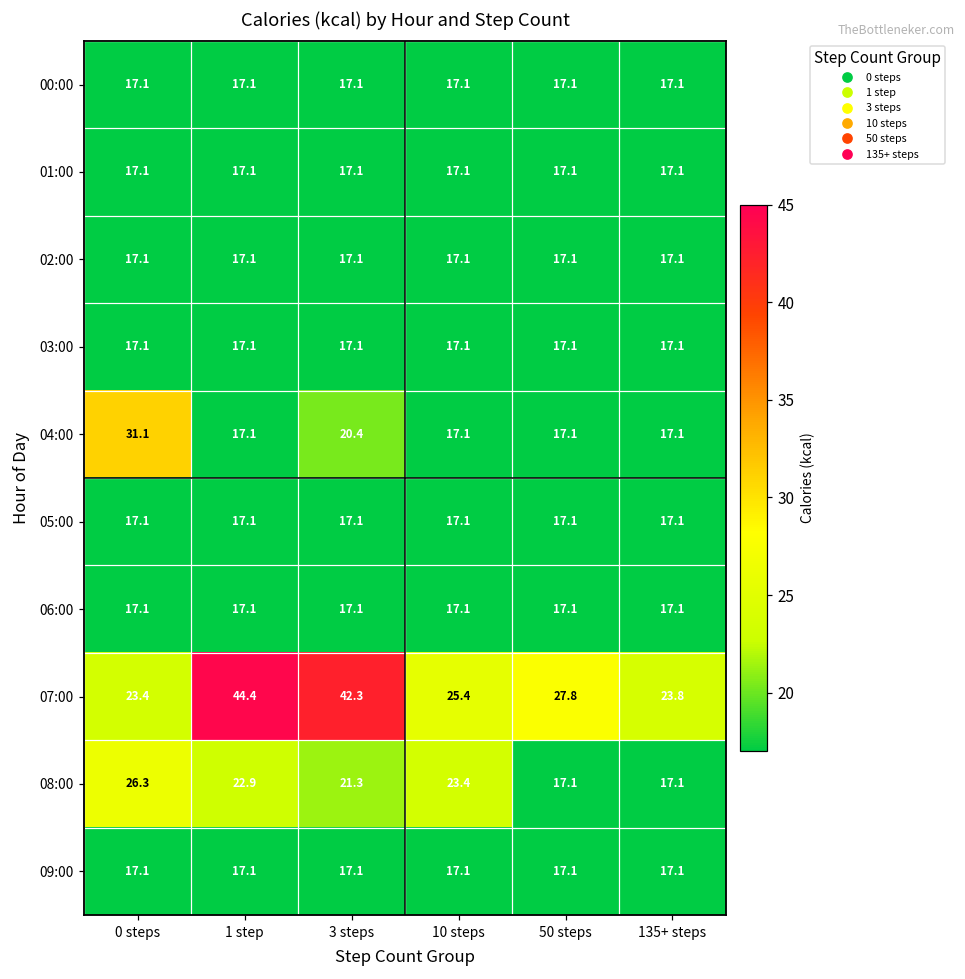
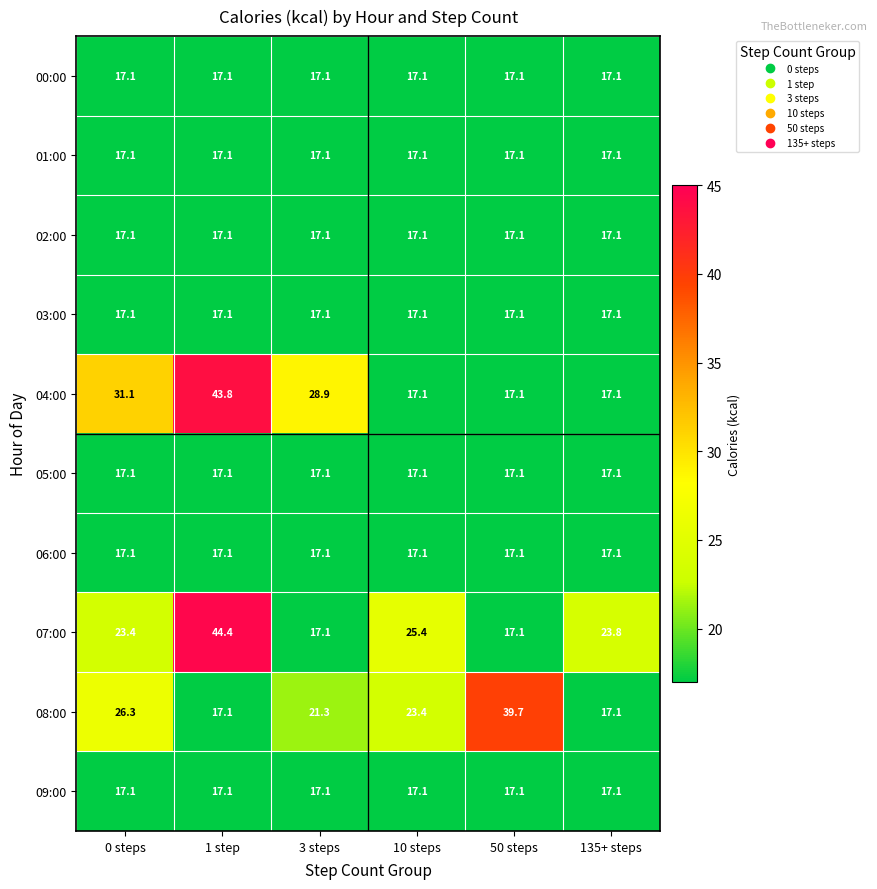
  {
    "00:00": {
      "0 steps": 17.1,
      "1 step": 17.1,
      "3 steps": 17.1,
      "10 steps": 17.1,
      "50 steps": 17.1,
      "135+ steps": 17.1
    },
    "01:00": {
      "0 steps": 17.1,
      "1 step": 17.1,
      "3 steps": 17.1,
      "10 steps": 17.1,
      "50 steps": 17.1,
      "135+ steps": 17.1
    },
    "02:00": {
      "0 steps": 17.1,
      "1 step": 17.1,
      "3 steps": 17.1,
      "10 steps": 17.1,
      "50 steps": 17.1,
      "135+ steps": 17.1
    },
    "03:00": {
      "0 steps": 17.1,
      "1 step": 17.1,
      "3 steps": 17.1,
      "10 steps": 17.1,
      "50 steps": 17.1,
      "135+ steps": 17.1
    },
    "04:00": {
      "0 steps": 31.1,
-     "1 step": 17.1,
-     "3 steps": 20.4,
+     "1 step": 43.8,
+     "3 steps": 28.9,
      "10 steps": 17.1,
      "50 steps": 17.1,
      "135+ steps": 17.1
    },
    "05:00": {
      "0 steps": 17.1,
      "1 step": 17.1,
      "3 steps": 17.1,
      "10 steps": 17.1,
      "50 steps": 17.1,
      "135+ steps": 17.1
    },
    "06:00": {
      "0 steps": 17.1,
      "1 step": 17.1,
      "3 steps": 17.1,
      "10 steps": 17.1,
      "50 steps": 17.1,
      "135+ steps": 17.1
    },
    "07:00": {
      "0 steps": 23.4,
      "1 step": 44.4,
-     "3 steps": 42.3,
+     "3 steps": 17.1,
      "10 steps": 25.4,
-     "50 steps": 27.8,
+     "50 steps": 17.1,
      "135+ steps": 23.8
    },
    "08:00": {
      "0 steps": 26.3,
-     "1 step": 22.9,
+     "1 step": 17.1,
      "3 steps": 21.3,
      "10 steps": 23.4,
-     "50 steps": 17.1,
+     "50 steps": 39.7,
      "135+ steps": 17.1
    },
    "09:00": {
      "0 steps": 17.1,
      "1 step": 17.1,
      "3 steps": 17.1,
      "10 steps": 17.1,
      "50 steps": 17.1,
      "135+ steps": 17.1
    }
  }
